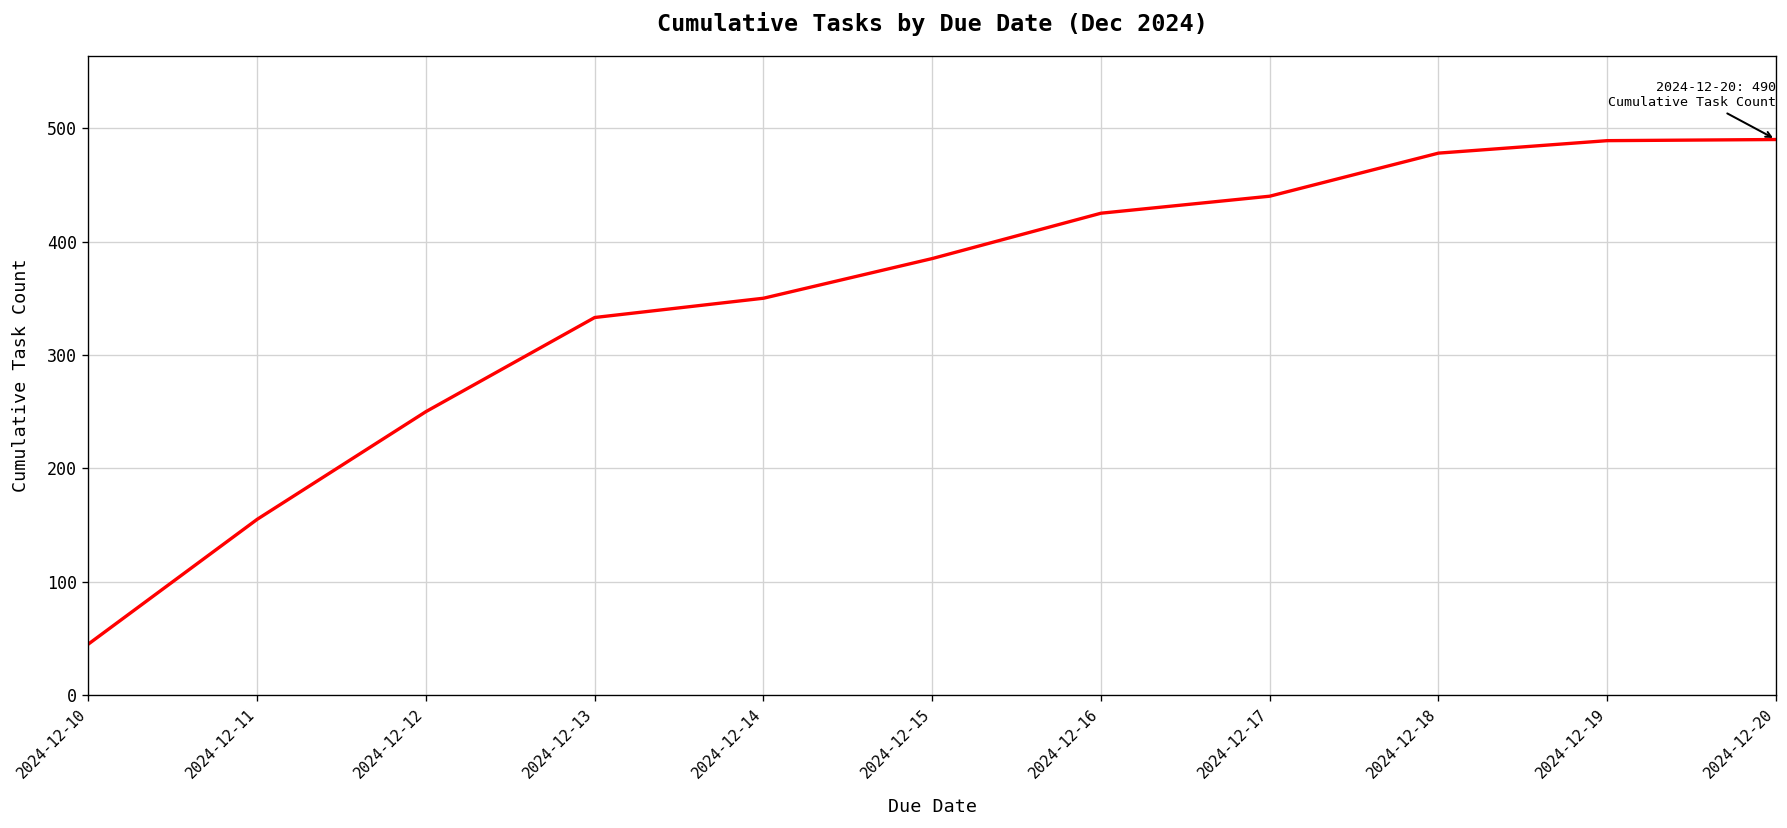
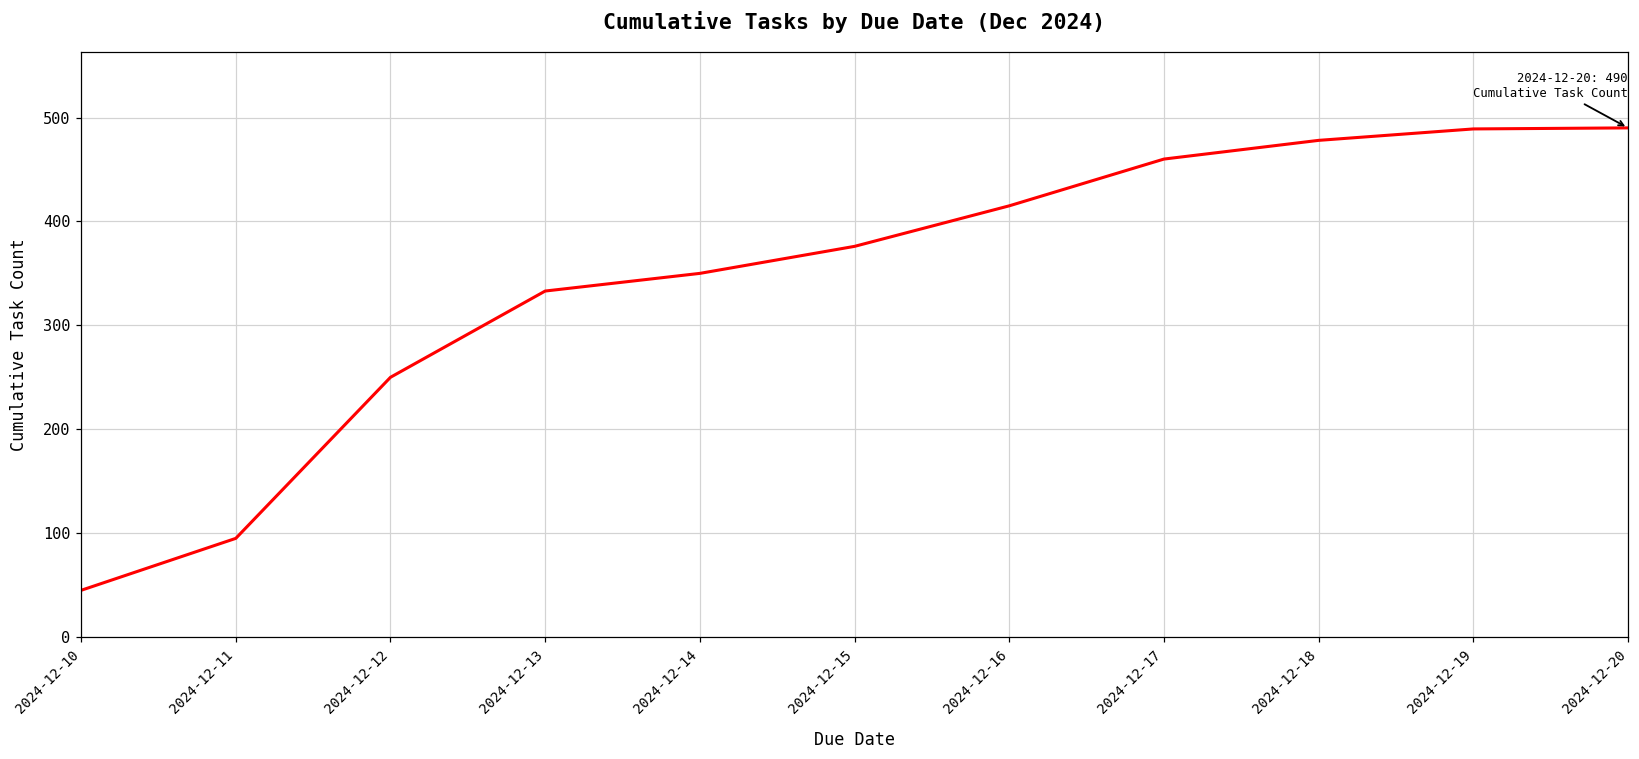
  {
    "2024-12-10": 50,
-   "2024-12-11": 160,
+   "2024-12-11": 100,
    "2024-12-12": 250,
    "2024-12-13": 330,
    "2024-12-14": 350,
-   "2024-12-15": 390,
-   "2024-12-16": 430,
-   "2024-12-17": 440,
+   "2024-12-15": 380,
+   "2024-12-16": 420,
+   "2024-12-17": 460,
    "2024-12-18": 480,
    "2024-12-19": 490
  }
